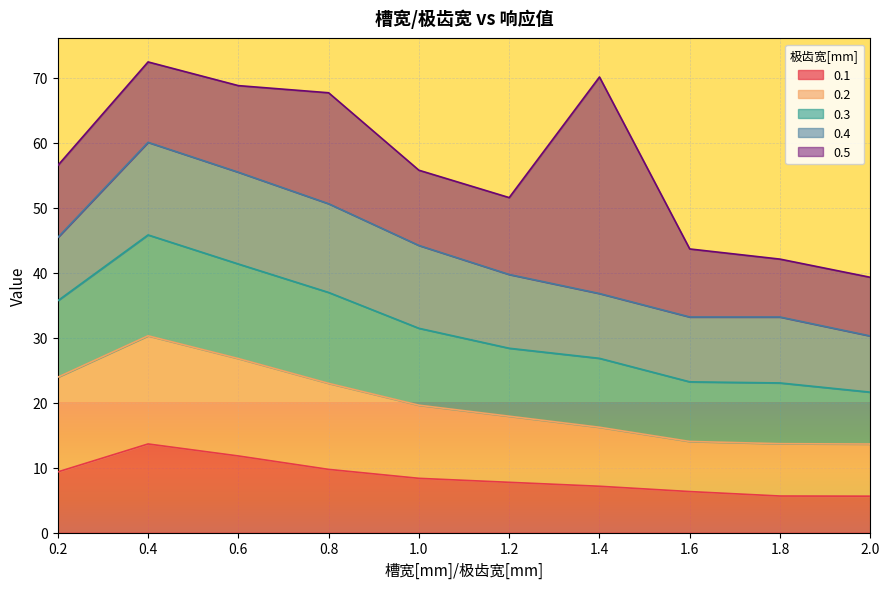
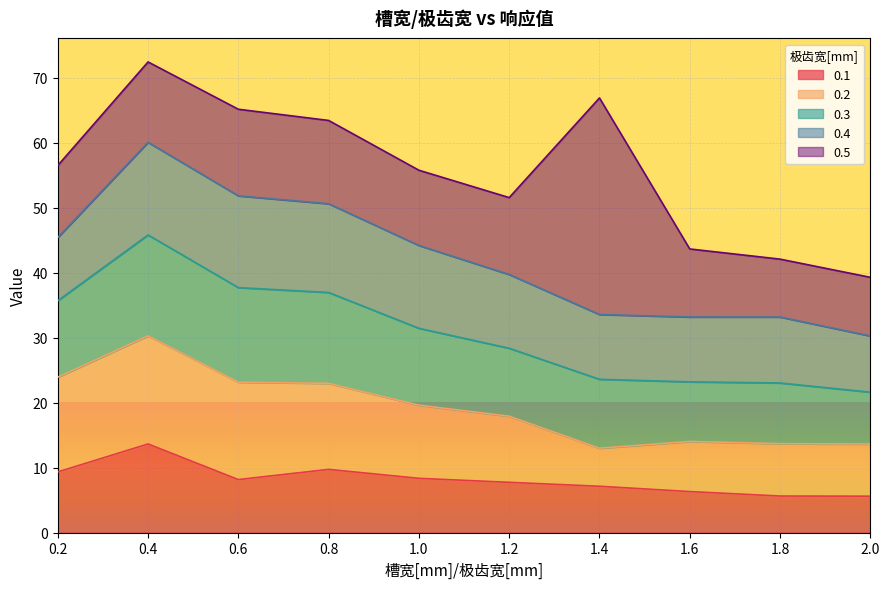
  {
    "0.1": {
      "0.2": 9,
      "0.4": 14,
-     "0.6": 12,
+     "0.6": 8,
      "0.8": 10,
      "1.0": 8,
      "1.2": 8,
      "1.4": 7,
      "1.6": 6,
      "1.8": 6,
      "2.0": 6
    },
    "0.2": {
      "0.2": 15,
      "0.4": 17,
      "0.6": 15,
      "0.8": 13,
      "1.0": 11,
      "1.2": 10,
-     "1.4": 9,
+     "1.4": 6,
      "1.6": 8,
      "1.8": 8,
      "2.0": 8
    },
    "0.5": {
      "0.2": 11,
      "0.4": 12,
      "0.6": 13,
-     "0.8": 17,
+     "0.8": 13,
      "1.0": 12,
      "1.2": 12,
      "1.4": 33,
      "1.6": 10,
      "1.8": 9,
      "2.0": 9
    }
  }
